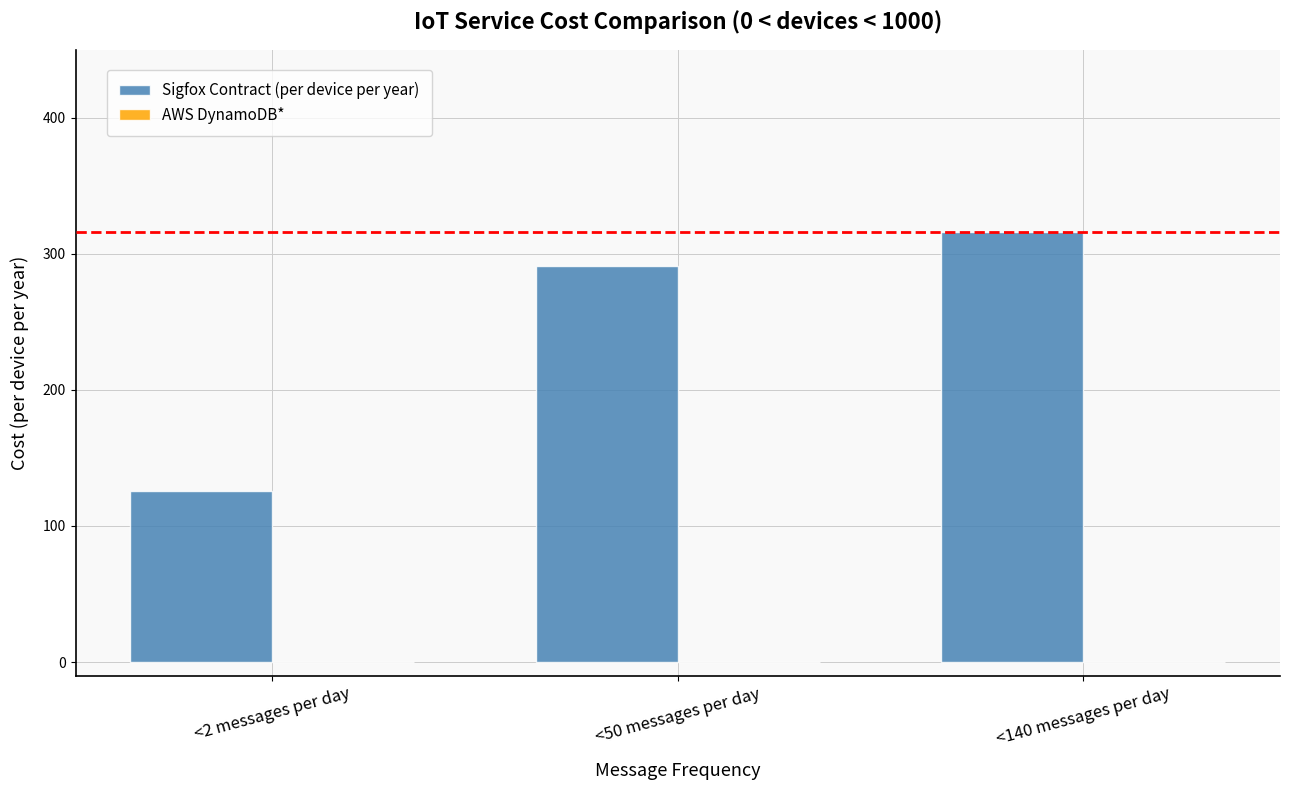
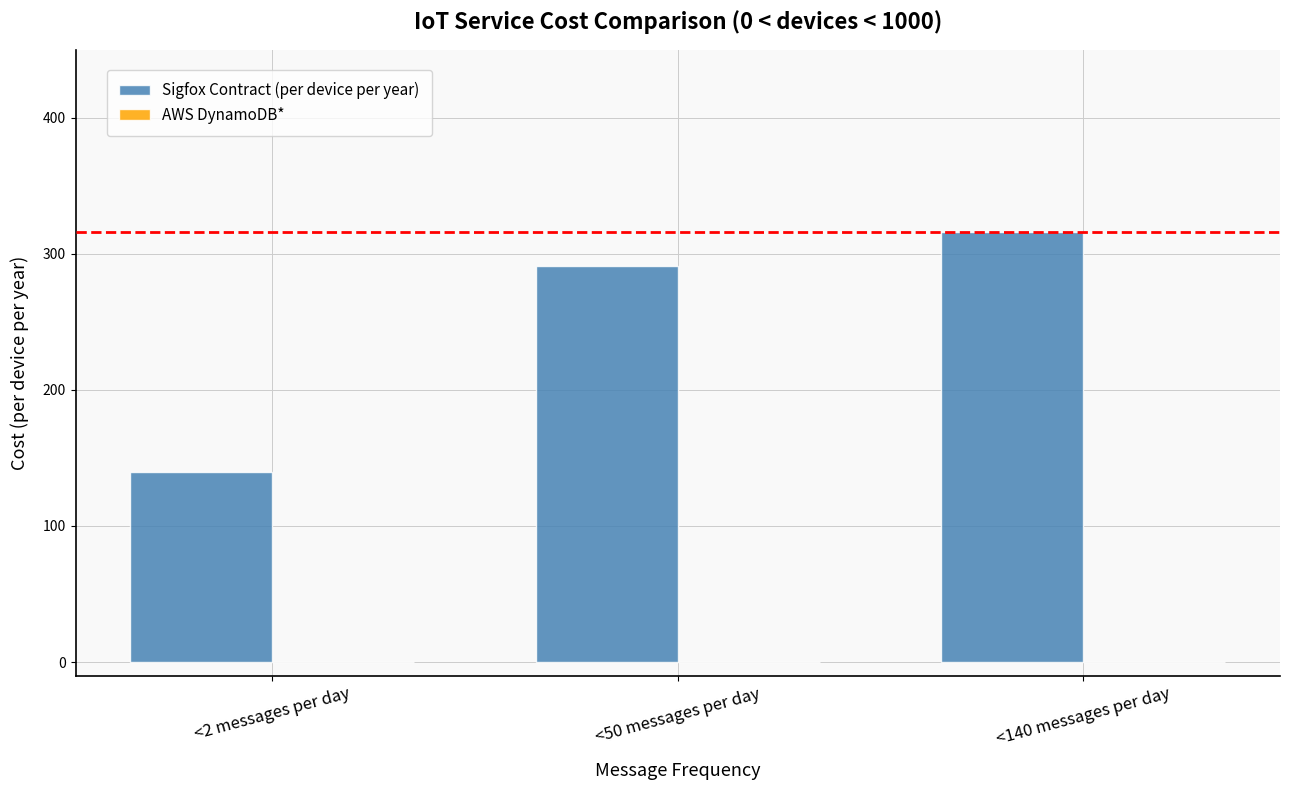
  {
    "Sigfox Contract (per device per year)": {
-     "<2 messages per day": 126,
+     "<2 messages per day": 140,
      "<50 messages per day": 291,
      "<140 messages per day": 316
    },
    "AWS DynamoDB*": {
      "<2 messages per day": 0,
      "<50 messages per day": 0,
      "<140 messages per day": 0
    }
  }
